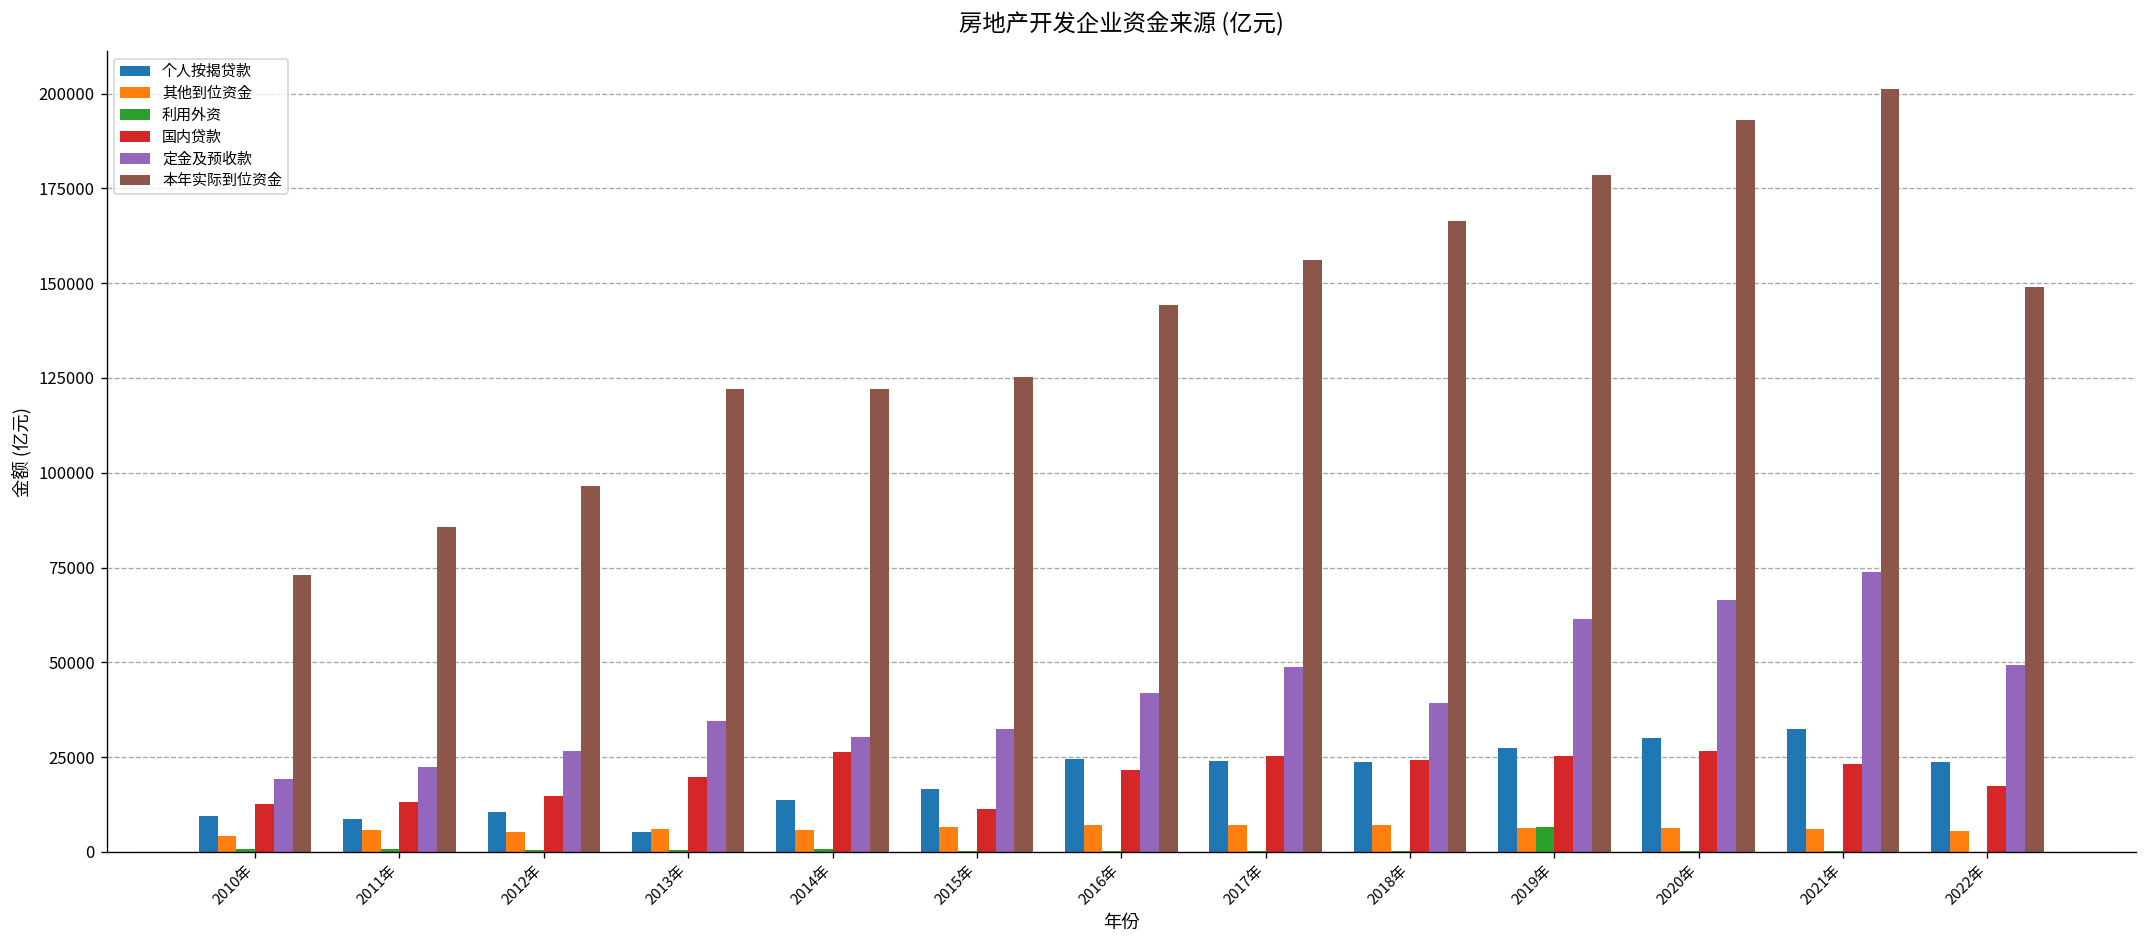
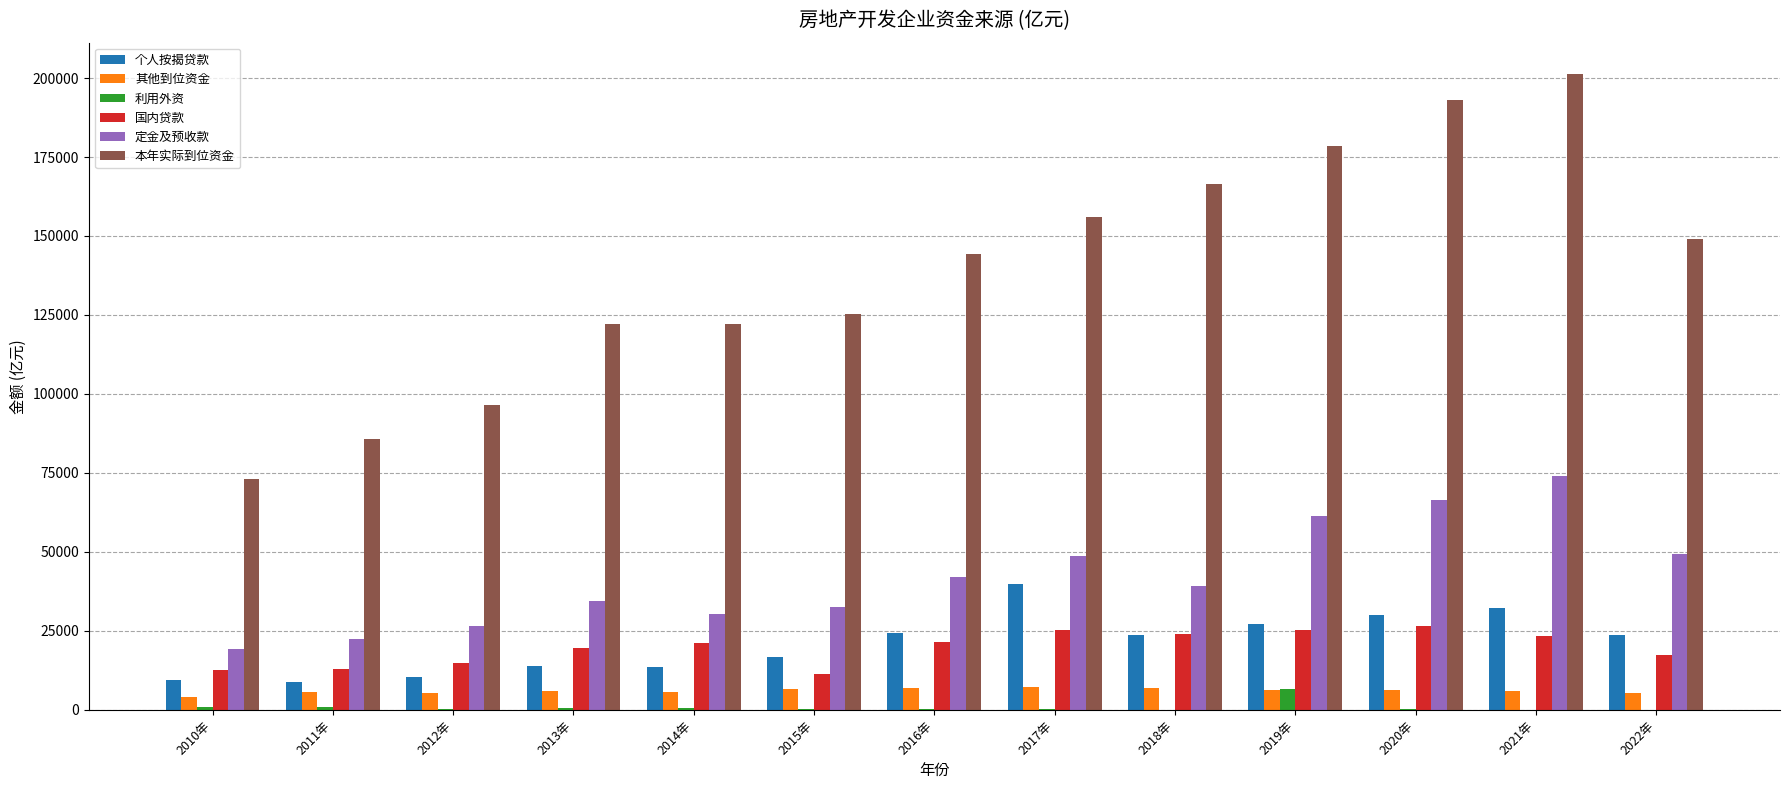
  {
    "个人按揭贷款": {
      "2010年": 10000,
      "2011年": 9000,
      "2012年": 11000,
-     "2013年": 5000,
+     "2013年": 14000,
      "2014年": 14000,
      "2015年": 17000,
      "2016年": 24000,
-     "2017年": 24000,
+     "2017年": 40000,
      "2018年": 24000,
      "2019年": 27000,
      "2020年": 30000,
      "2021年": 32000,
      "2022年": 24000
    },
    "其他到位资金": {
      "2010年": 4000,
      "2011年": 6000,
      "2012年": 5000,
      "2013年": 6000,
      "2014年": 6000,
      "2015年": 6000,
      "2016年": 7000,
      "2017年": 7000,
      "2018年": 7000,
      "2019年": 6000,
      "2020年": 6000,
      "2021年": 6000,
      "2022年": 5000
    },
    "利用外资": {
      "2019年": 6000
    },
    "国内贷款": {
      "2010年": 13000,
      "2011年": 13000,
      "2012年": 15000,
      "2013年": 20000,
-     "2014年": 26000,
+     "2014年": 21000,
      "2015年": 11000,
      "2016年": 22000,
      "2017年": 25000,
      "2018年": 24000,
      "2019年": 25000,
      "2020年": 27000,
      "2021年": 23000,
      "2022年": 17000
    },
    "定金及预收款": {
      "2010年": 19000,
      "2011年": 22000,
      "2012年": 27000,
      "2013年": 34000,
      "2014年": 30000,
      "2015年": 33000,
      "2016年": 42000,
      "2017年": 49000,
      "2018年": 39000,
      "2019年": 61000,
      "2020年": 67000,
      "2021年": 74000,
      "2022年": 49000
    },
    "本年实际到位资金": {
      "2010年": 73000,
      "2011年": 86000,
      "2012年": 97000,
      "2013年": 122000,
      "2014年": 122000,
      "2015年": 125000,
      "2016年": 144000,
      "2017年": 156000,
      "2018年": 166000,
      "2019年": 179000,
      "2020年": 193000,
      "2021年": 201000,
      "2022年": 149000
    }
  }
